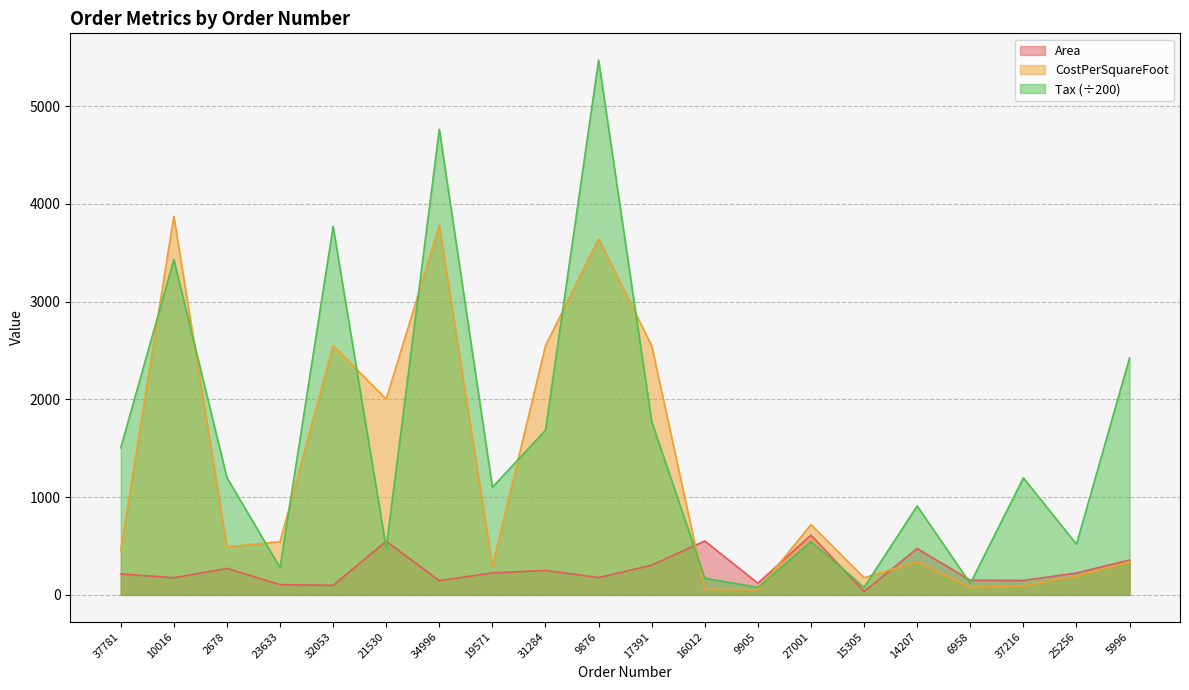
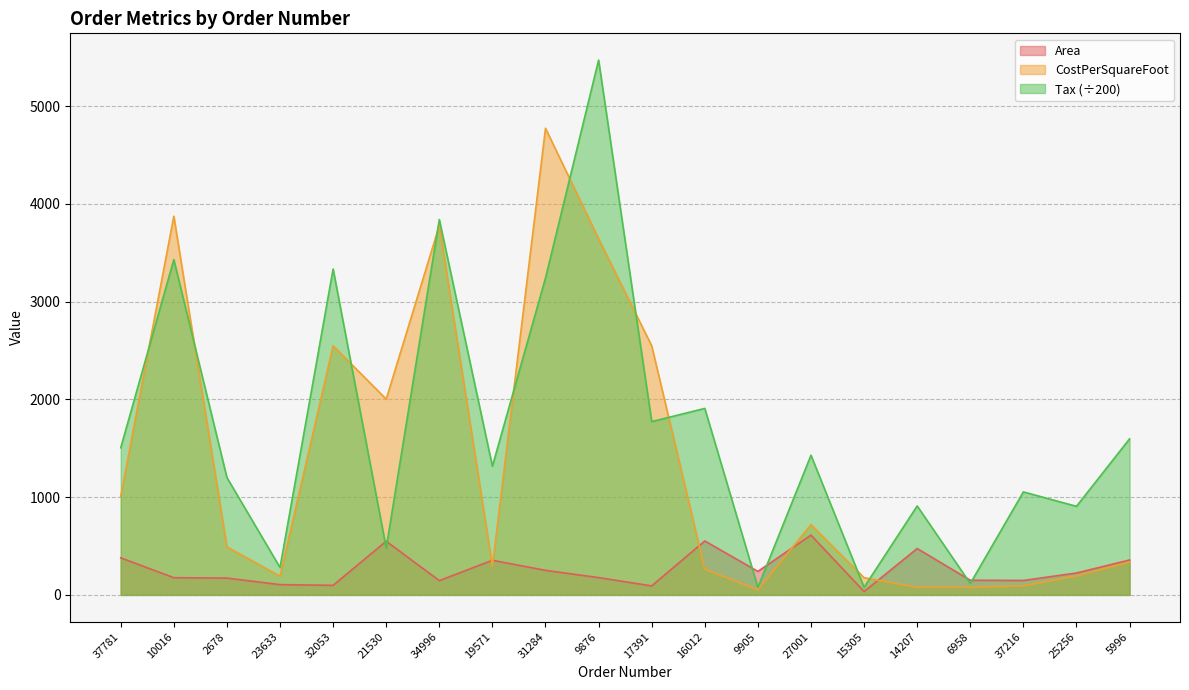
  {
    "Area": {
-     "37781": 200,
+     "37781": 400,
      "10016": 200,
-     "2678": 300,
+     "2678": 200,
      "23633": 100,
      "32053": 100,
      "21530": 500,
      "34996": 100,
-     "19571": 200,
+     "19571": 400,
      "31284": 300,
      "9876": 200,
-     "17391": 300,
+     "17391": 100,
      "16012": 600,
-     "9905": 100,
+     "9905": 200,
      "27001": 600,
      "15305": 0,
      "14207": 500,
      "6958": 200,
      "37216": 100,
      "25256": 200
    },
    "CostPerSquareFoot": {
-     "37781": 500,
+     "37781": 1000,
      "10016": 3900,
      "2678": 500,
-     "23633": 500,
+     "23633": 200,
      "32053": 2500,
      "21530": 2000,
      "34996": 3800,
      "19571": 300,
-     "31284": 2500,
+     "31284": 4800,
      "9876": 3600,
      "17391": 2500,
-     "16012": 100,
+     "16012": 300,
      "27001": 700,
      "15305": 200,
-     "14207": 300,
+     "14207": 100,
      "6958": 100,
      "37216": 100,
      "25256": 200
    },
    "Tax (÷200)": {
      "37781": 1500,
      "10016": 3400,
      "2678": 1200,
      "23633": 300,
-     "32053": 3800,
+     "32053": 3300,
      "21530": 500,
-     "34996": 4800,
-     "19571": 1100,
-     "31284": 1700,
+     "34996": 3800,
+     "19571": 1300,
+     "31284": 3200,
      "9876": 5500,
      "17391": 1800,
-     "16012": 200,
-     "27001": 500,
+     "16012": 1900,
+     "27001": 1400,
      "15305": 100,
      "14207": 900,
      "6958": 100,
-     "37216": 1200,
-     "25256": 500,
-     "5996": 2400
+     "37216": 1100,
+     "25256": 900,
+     "5996": 1600
    }
  }
